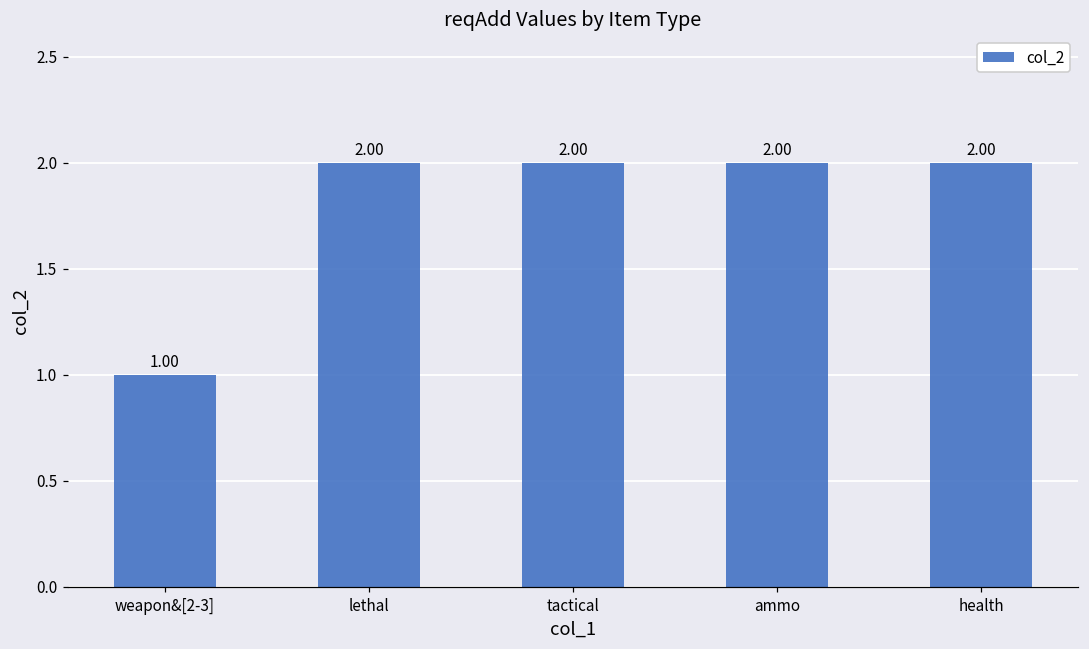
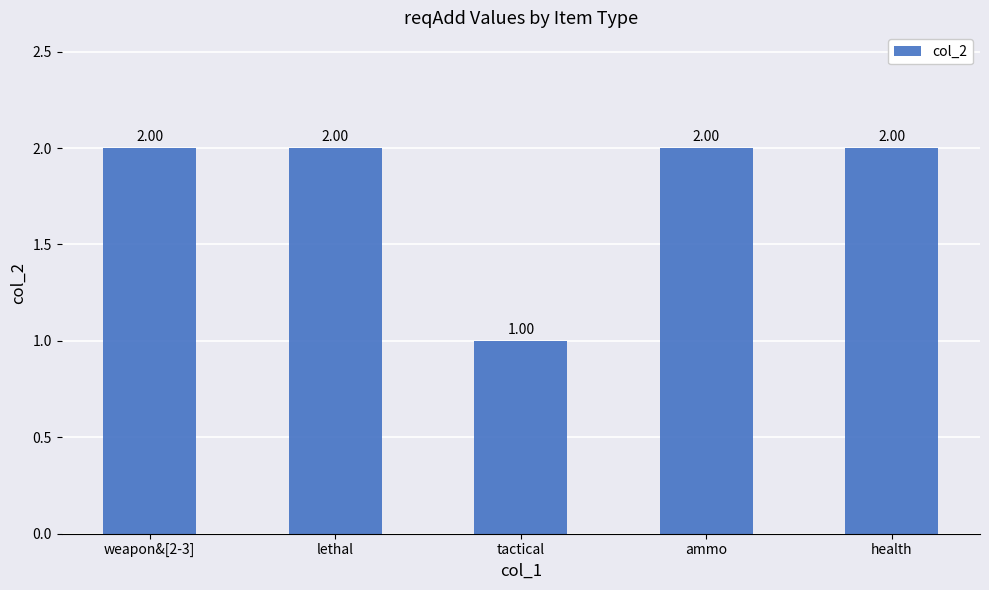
  {
-   "weapon&[2-3]": 1.00,
+   "weapon&[2-3]": 2.00,
    "lethal": 2.00,
-   "tactical": 2.00,
+   "tactical": 1.00,
    "ammo": 2.00,
    "health": 2.00
  }
